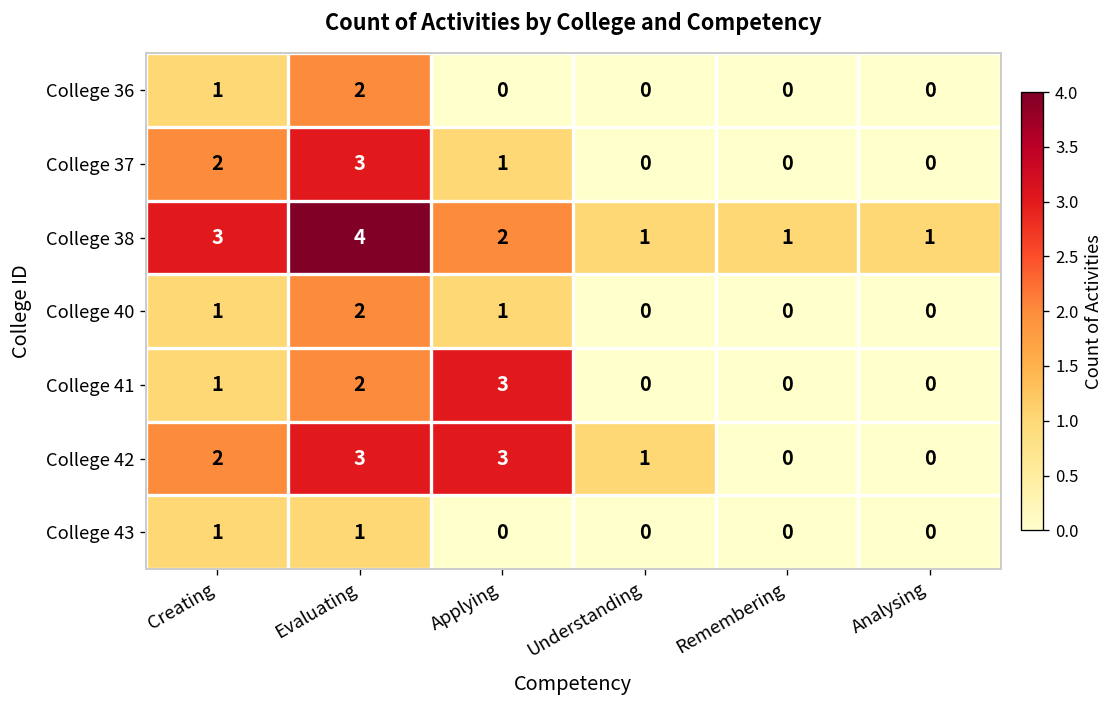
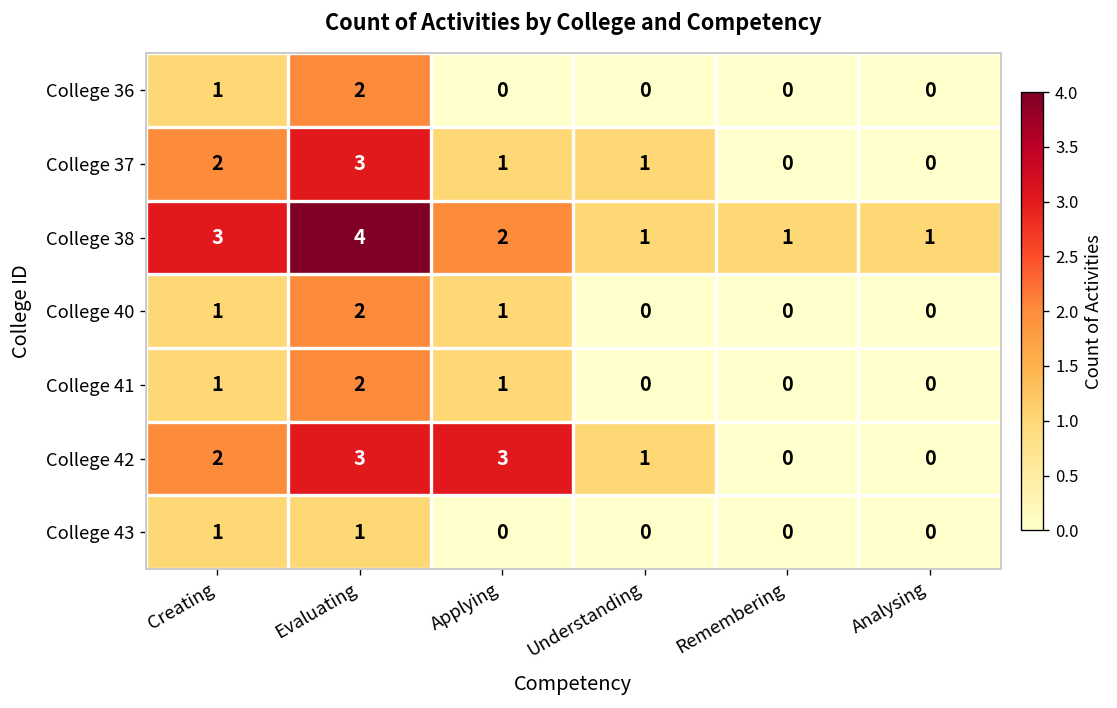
  {
    "College 36": {
      "Creating": 1,
      "Evaluating": 2,
      "Applying": 0,
      "Understanding": 0,
      "Remembering": 0,
      "Analysing": 0
    },
    "College 37": {
      "Creating": 2,
      "Evaluating": 3,
      "Applying": 1,
-     "Understanding": 0,
+     "Understanding": 1,
      "Remembering": 0,
      "Analysing": 0
    },
    "College 38": {
      "Creating": 3,
      "Evaluating": 4,
      "Applying": 2,
      "Understanding": 1,
      "Remembering": 1,
      "Analysing": 1
    },
    "College 40": {
      "Creating": 1,
      "Evaluating": 2,
      "Applying": 1,
      "Understanding": 0,
      "Remembering": 0,
      "Analysing": 0
    },
    "College 41": {
      "Creating": 1,
      "Evaluating": 2,
-     "Applying": 3,
+     "Applying": 1,
      "Understanding": 0,
      "Remembering": 0,
      "Analysing": 0
    },
    "College 42": {
      "Creating": 2,
      "Evaluating": 3,
      "Applying": 3,
      "Understanding": 1,
      "Remembering": 0,
      "Analysing": 0
    },
    "College 43": {
      "Creating": 1,
      "Evaluating": 1,
      "Applying": 0,
      "Understanding": 0,
      "Remembering": 0,
      "Analysing": 0
    }
  }
